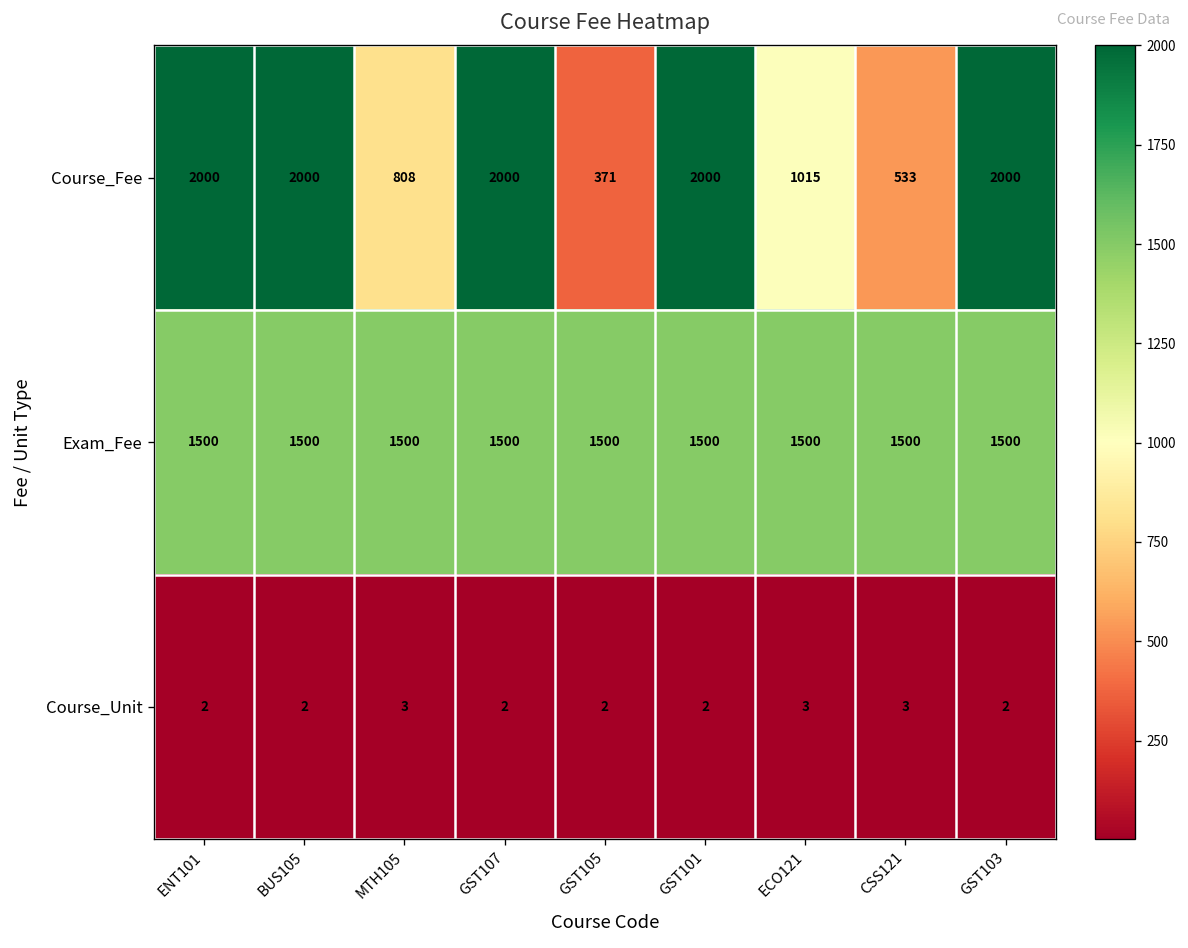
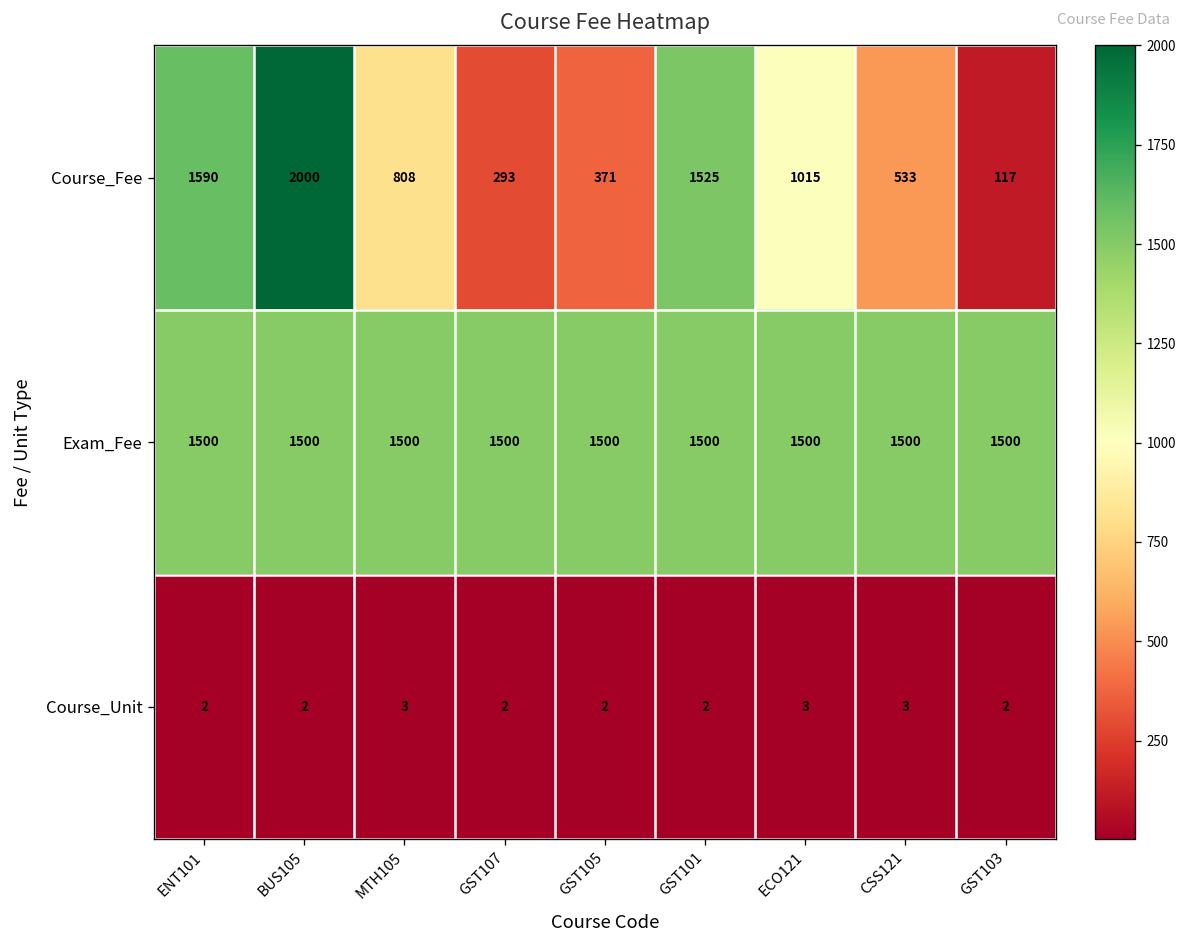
  {
    "Course_Fee": {
-     "ENT101": 2000,
+     "ENT101": 1590,
      "BUS105": 2000,
      "MTH105": 808,
-     "GST107": 2000,
+     "GST107": 293,
      "GST105": 371,
-     "GST101": 2000,
+     "GST101": 1525,
      "ECO121": 1015,
      "CSS121": 533,
-     "GST103": 2000
+     "GST103": 117
    },
    "Exam_Fee": {
      "ENT101": 1500,
      "BUS105": 1500,
      "MTH105": 1500,
      "GST107": 1500,
      "GST105": 1500,
      "GST101": 1500,
      "ECO121": 1500,
      "CSS121": 1500,
      "GST103": 1500
    },
    "Course_Unit": {
      "ENT101": 2,
      "BUS105": 2,
      "MTH105": 3,
      "GST107": 2,
      "GST105": 2,
      "GST101": 2,
      "ECO121": 3,
      "CSS121": 3,
      "GST103": 2
    }
  }
